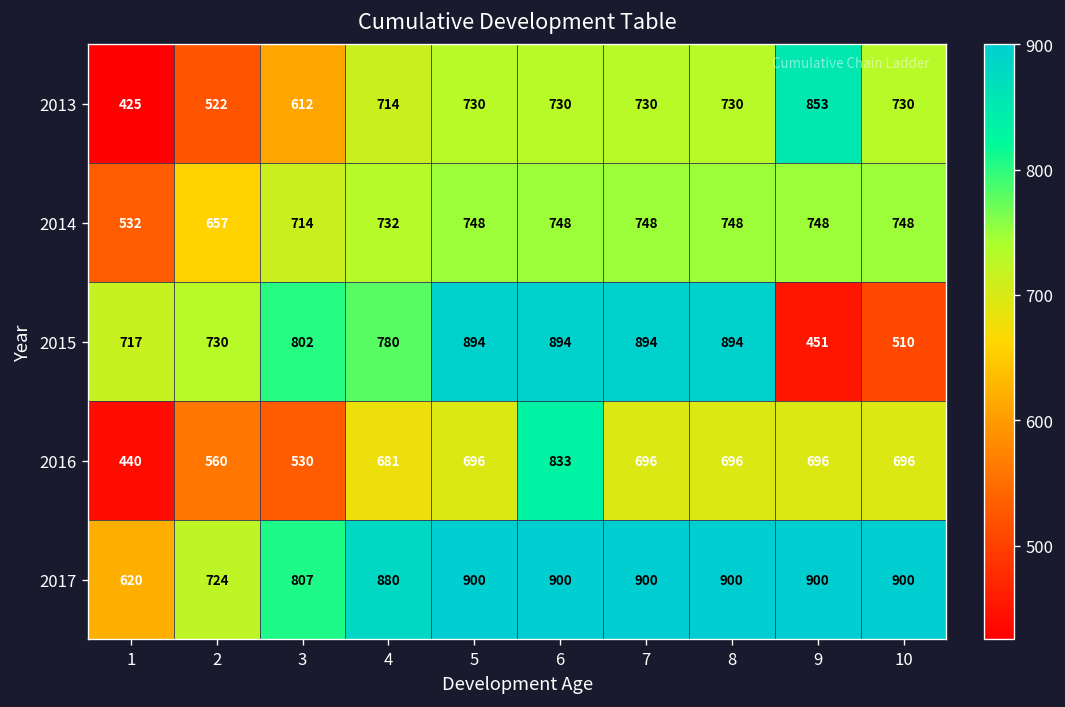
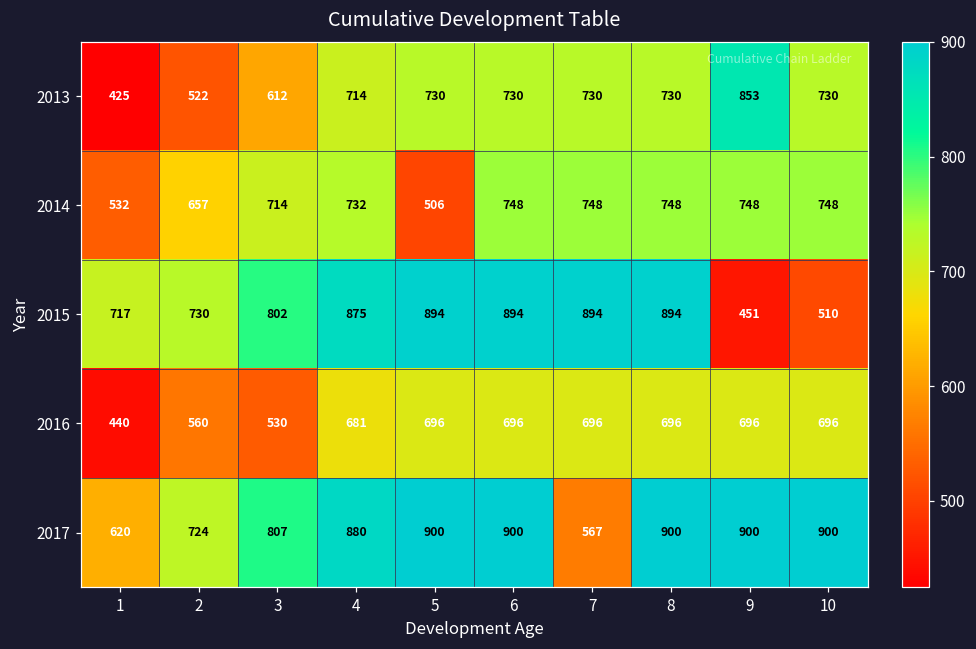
  {
    "2013": {
      "1": 425,
      "2": 522,
      "3": 612,
      "4": 714,
      "5": 730,
      "6": 730,
      "7": 730,
      "8": 730,
      "10": 730
    },
    "2014": {
      "1": 532,
      "2": 657,
      "3": 714,
      "4": 732,
-     "5": 748,
+     "5": 506,
      "6": 748,
      "7": 748,
      "8": 748,
      "9": 748,
      "10": 748
    },
    "2015": {
      "1": 717,
      "2": 730,
      "3": 802,
-     "4": 780,
+     "4": 875,
      "5": 894,
      "6": 894,
      "7": 894,
      "8": 894,
      "9": 451,
      "10": 510
    },
    "2016": {
      "1": 440,
      "2": 560,
      "3": 530,
      "4": 681,
      "5": 696,
-     "6": 833,
+     "6": 696,
      "7": 696,
      "8": 696,
      "9": 696,
      "10": 696
    },
    "2017": {
      "1": 620,
      "2": 724,
      "3": 807,
      "4": 880,
      "5": 900,
      "6": 900,
-     "7": 900,
+     "7": 567,
      "8": 900,
      "9": 900,
      "10": 900
    }
  }
